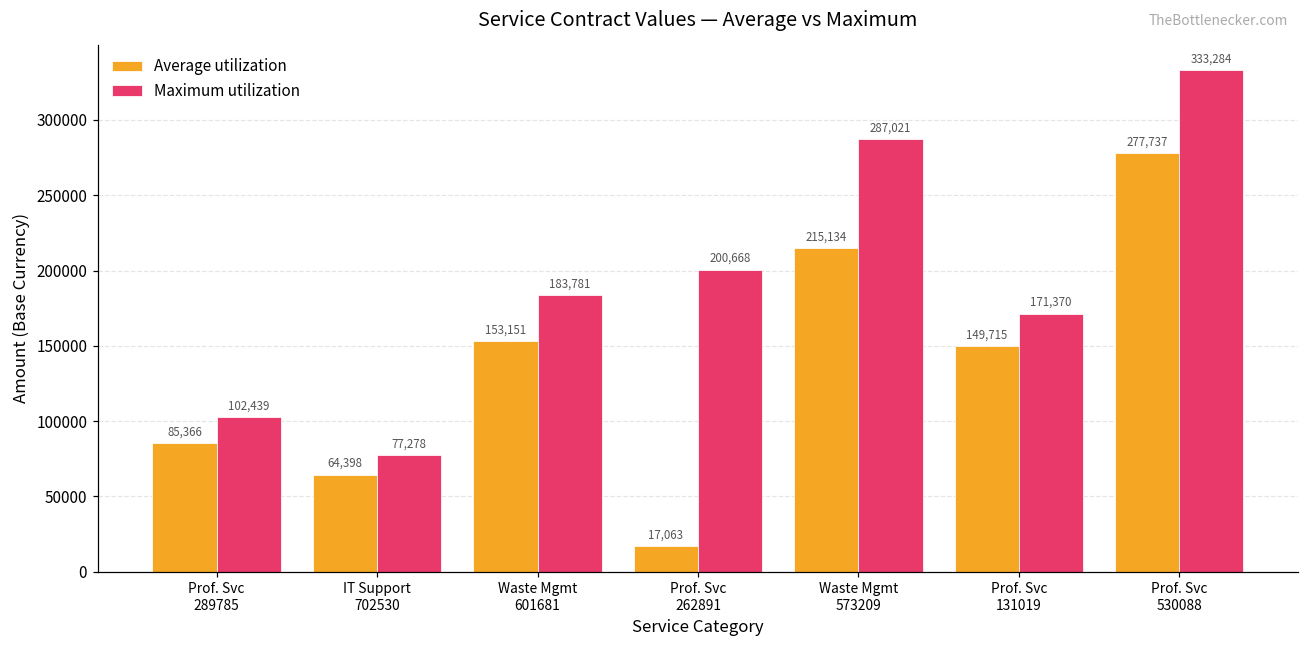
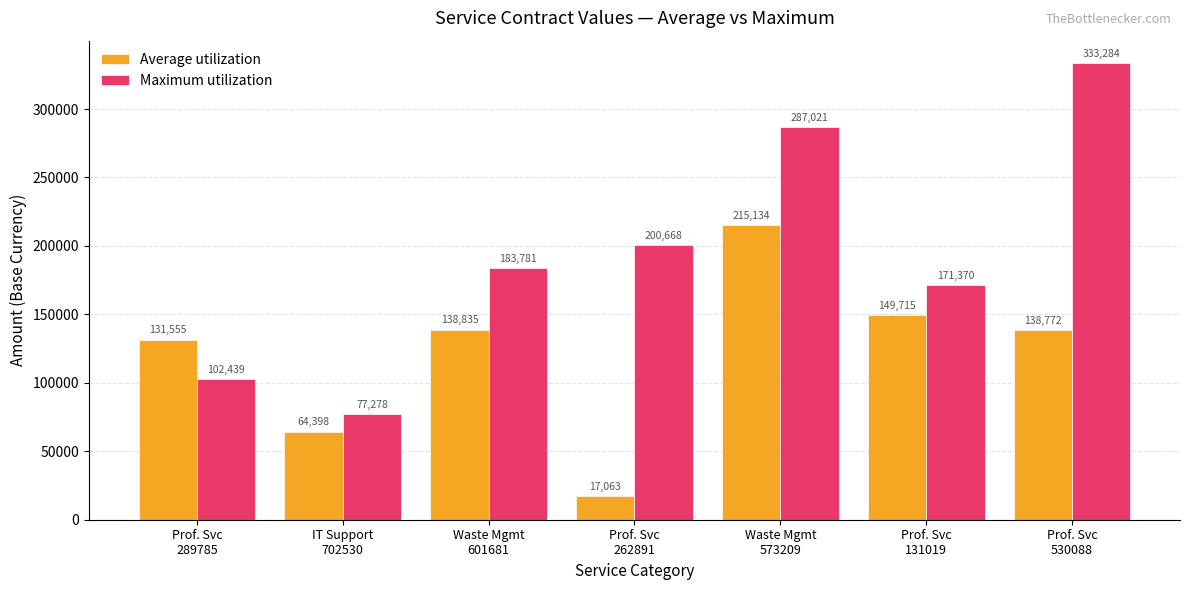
  {
    "Average utilization": {
-     "Prof. Svc 289785": "85,366",
+     "Prof. Svc 289785": "131,555",
      "IT Support 702530": "64,398",
-     "Waste Mgmt 601681": "153,151",
+     "Waste Mgmt 601681": "138,835",
      "Prof. Svc 262891": "17,063",
      "Waste Mgmt 573209": "215,134",
      "Prof. Svc 131019": "149,715",
-     "Prof. Svc 530088": "277,737"
+     "Prof. Svc 530088": "138,772"
    },
    "Maximum utilization": {
      "Prof. Svc 289785": "102,439",
      "IT Support 702530": "77,278",
      "Waste Mgmt 601681": "183,781",
      "Prof. Svc 262891": "200,668",
      "Waste Mgmt 573209": "287,021",
      "Prof. Svc 131019": "171,370",
      "Prof. Svc 530088": "333,284"
    }
  }
